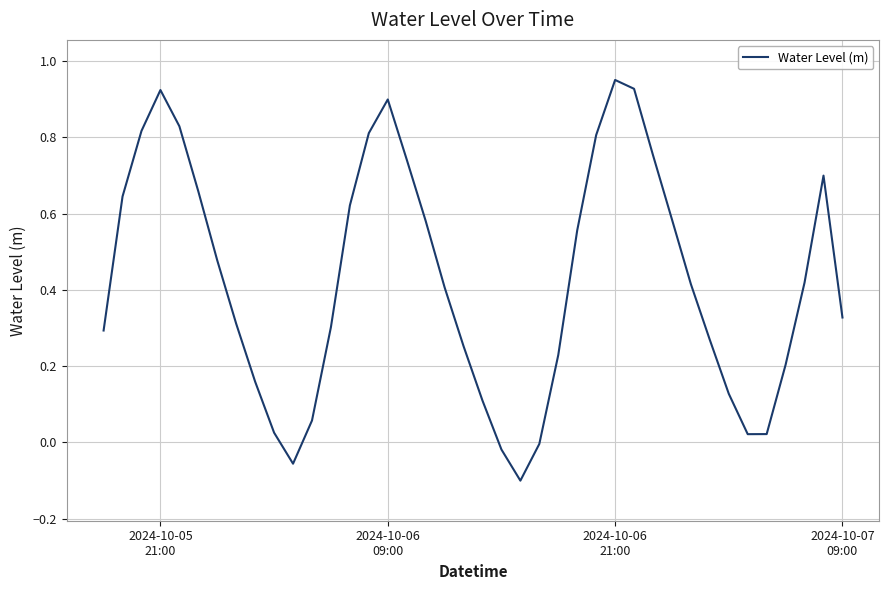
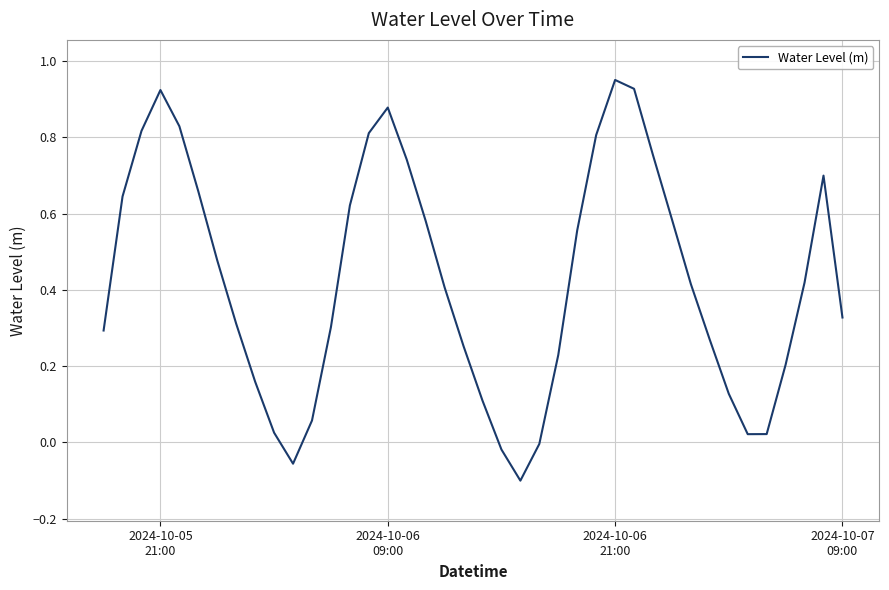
  {
    "2024-10-05 21:00": 0.92,
-   "2024-10-06 09:00": 0.90,
+   "2024-10-06 09:00": 0.88,
    "2024-10-06 21:00": 0.95,
    "2024-10-07 09:00": 0.33
  }
